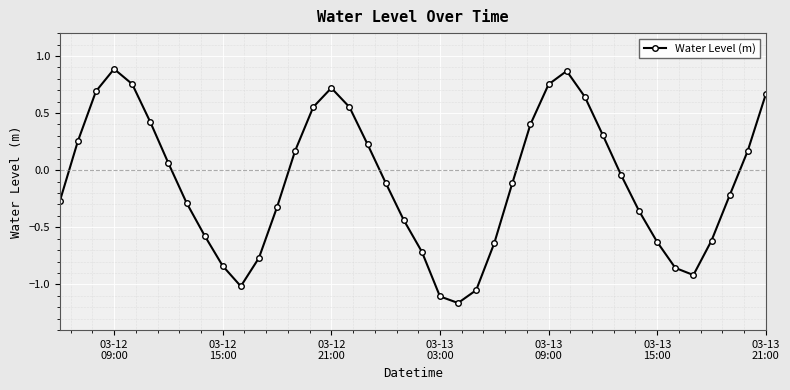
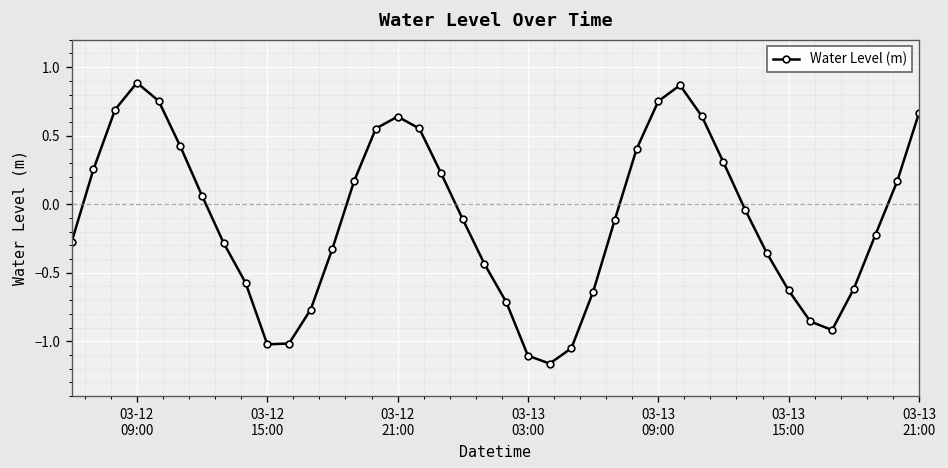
  {
    "03-12 09:00": 0.89,
-   "03-12 15:00": -0.84,
-   "03-12 21:00": 0.72,
+   "03-12 15:00": -1.02,
+   "03-12 21:00": 0.64,
    "03-13 03:00": -1.10,
    "03-13 09:00": 0.75,
    "03-13 15:00": -0.63,
    "03-13 21:00": 0.66
  }
